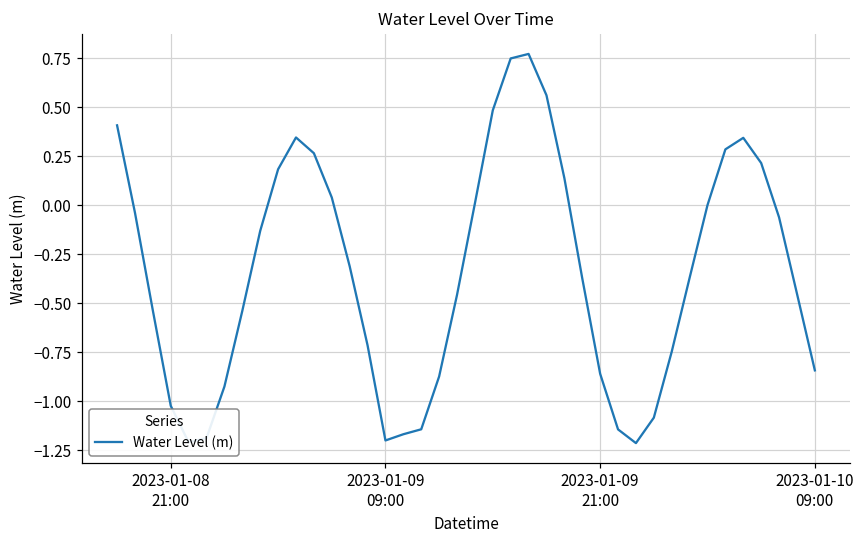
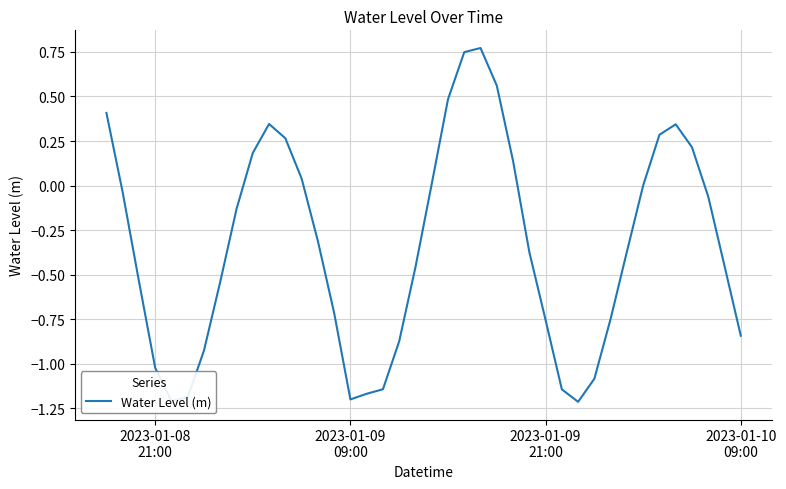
  {
    "2023-01-08 21:00": -1.02,
    "2023-01-09 09:00": -1.20,
-   "2023-01-09 21:00": -0.86,
+   "2023-01-09 21:00": -0.75,
    "2023-01-10 09:00": -0.84
  }
